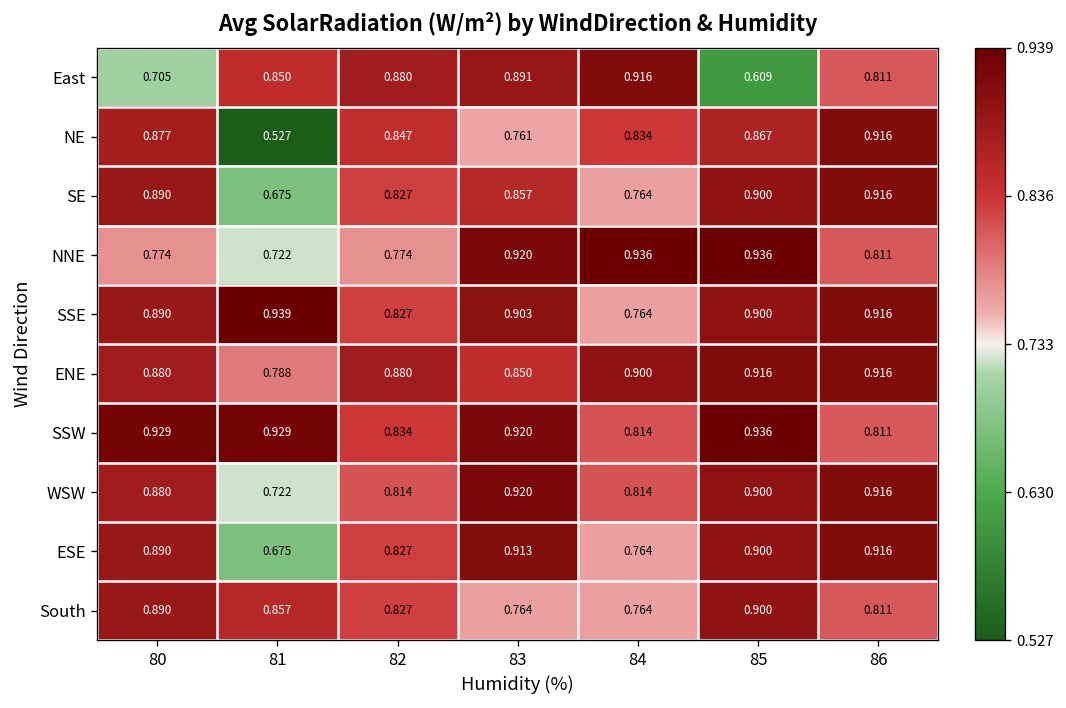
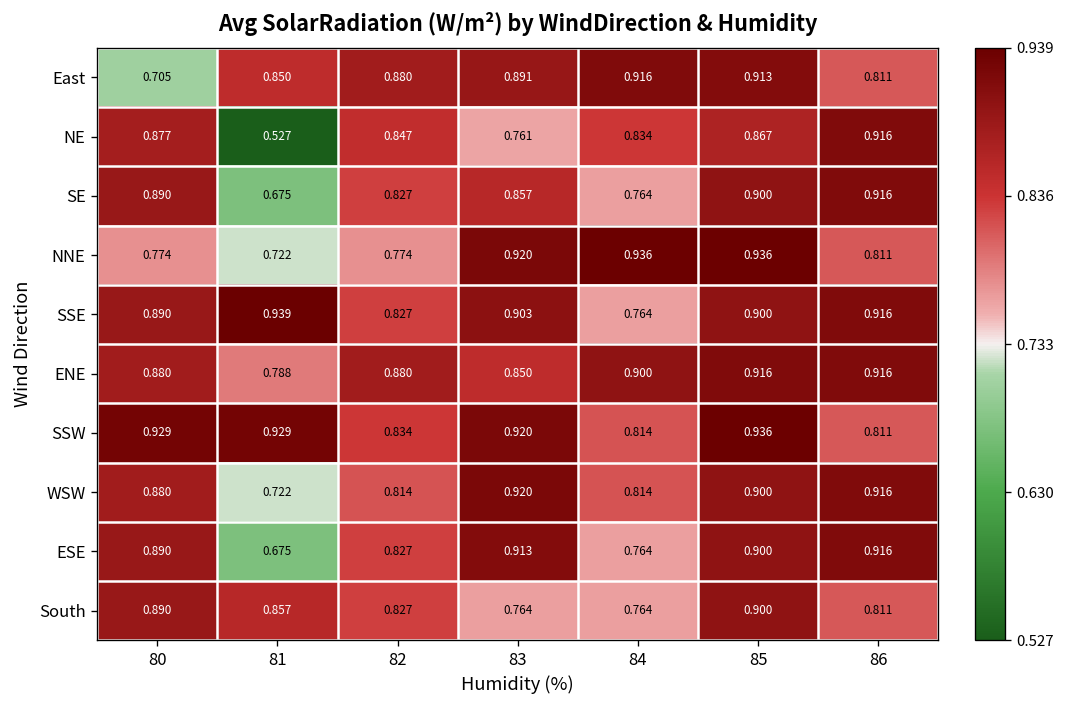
  {
    "East": {
      "80": 0.705,
      "81": 0.850,
      "82": 0.880,
      "83": 0.891,
      "84": 0.916,
-     "85": 0.609,
+     "85": 0.913,
      "86": 0.811
    },
    "NE": {
      "80": 0.877,
      "81": 0.527,
      "82": 0.847,
      "83": 0.761,
      "84": 0.834,
      "85": 0.867,
      "86": 0.916
    },
    "SE": {
      "80": 0.890,
      "81": 0.675,
      "82": 0.827,
      "83": 0.857,
      "84": 0.764,
      "85": 0.900,
      "86": 0.916
    },
    "NNE": {
      "80": 0.774,
      "81": 0.722,
      "82": 0.774,
      "83": 0.920,
      "84": 0.936,
      "85": 0.936,
      "86": 0.811
    },
    "SSE": {
      "80": 0.890,
      "81": 0.939,
      "82": 0.827,
      "83": 0.903,
      "84": 0.764,
      "85": 0.900,
      "86": 0.916
    },
    "ENE": {
      "80": 0.880,
      "81": 0.788,
      "82": 0.880,
      "83": 0.850,
      "84": 0.900,
      "85": 0.916,
      "86": 0.916
    },
    "SSW": {
      "80": 0.929,
      "81": 0.929,
      "82": 0.834,
      "83": 0.920,
      "84": 0.814,
      "85": 0.936,
      "86": 0.811
    },
    "WSW": {
      "80": 0.880,
      "81": 0.722,
      "82": 0.814,
      "83": 0.920,
      "84": 0.814,
      "85": 0.900,
      "86": 0.916
    },
    "ESE": {
      "80": 0.890,
      "81": 0.675,
      "82": 0.827,
      "83": 0.913,
      "84": 0.764,
      "85": 0.900,
      "86": 0.916
    },
    "South": {
      "80": 0.890,
      "81": 0.857,
      "82": 0.827,
      "83": 0.764,
      "84": 0.764,
      "85": 0.900,
      "86": 0.811
    }
  }
